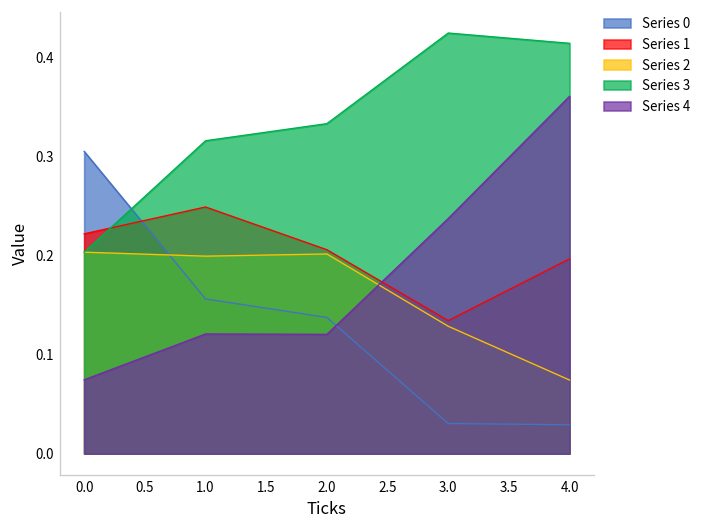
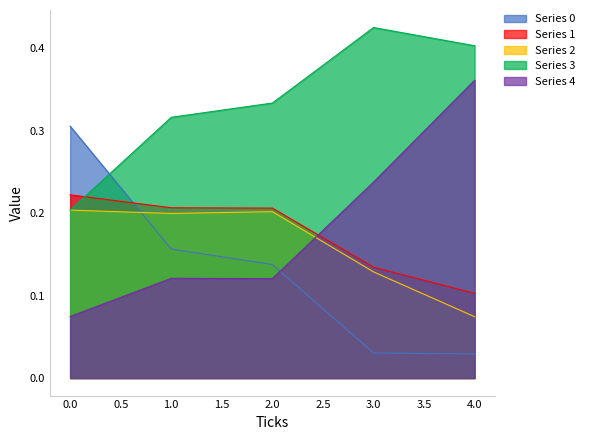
  {
    "Series 0": {
      "0.0": 0.31,
      "1.0": 0.16,
      "2.0": 0.14,
      "3.0": 0.03,
      "4.0": 0.03
    },
    "Series 1": {
      "0.0": 0.22,
-     "1.0": 0.25,
+     "1.0": 0.21,
      "2.0": 0.21,
      "3.0": 0.13,
-     "4.0": 0.20
+     "4.0": 0.10
    },
    "Series 2": {
      "1.0": 0.20,
      "2.0": 0.20,
      "3.0": 0.13,
      "4.0": 0.07
    },
    "Series 3": {
      "1.0": 0.32,
      "2.0": 0.33,
      "3.0": 0.43,
-     "4.0": 0.41
+     "4.0": 0.40
    },
    "Series 4": {
      "0.0": 0.07,
      "1.0": 0.12,
      "2.0": 0.12,
      "3.0": 0.24,
      "4.0": 0.36
    }
  }
